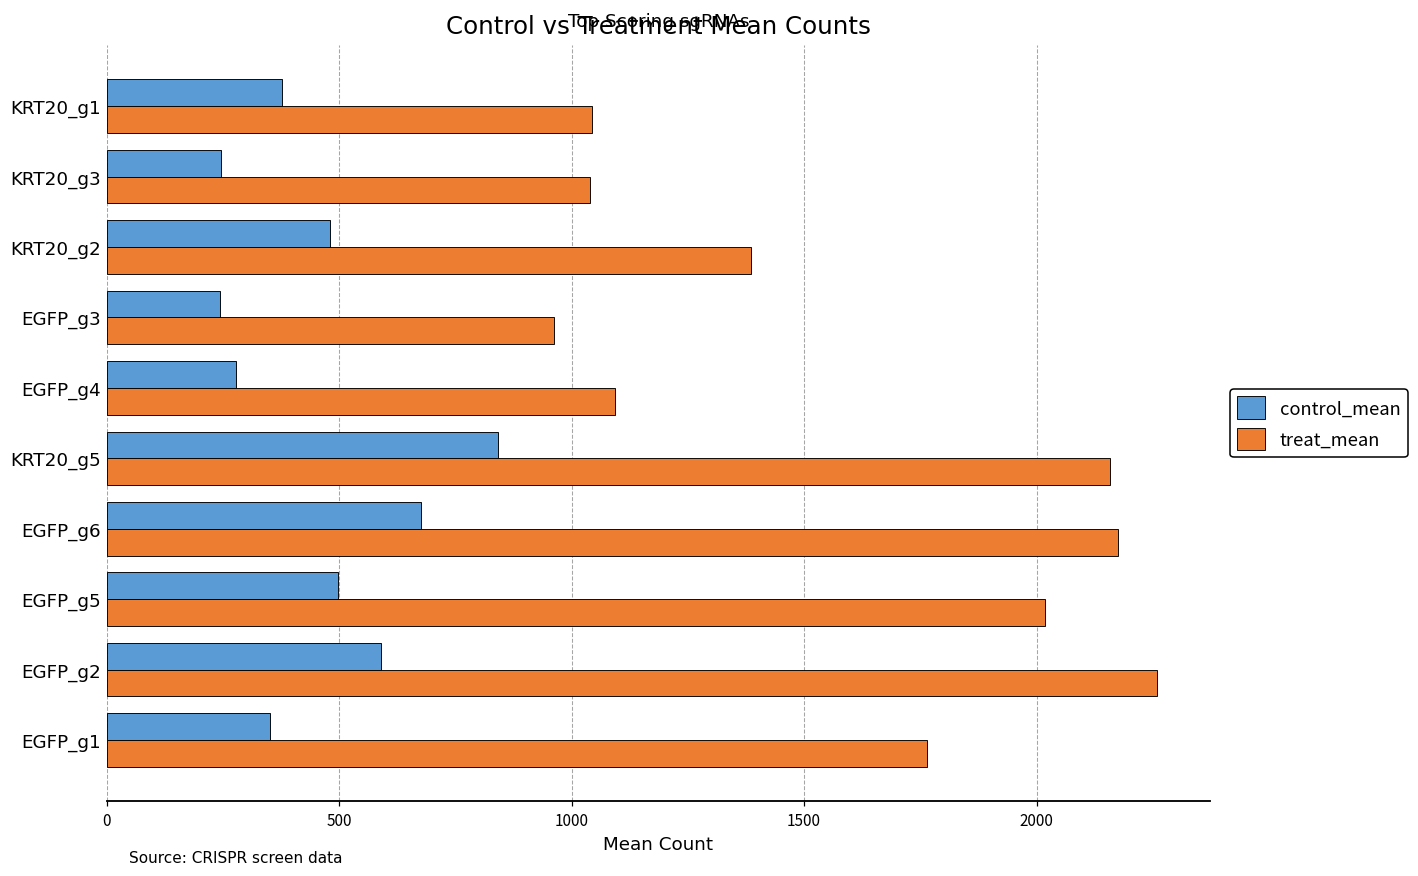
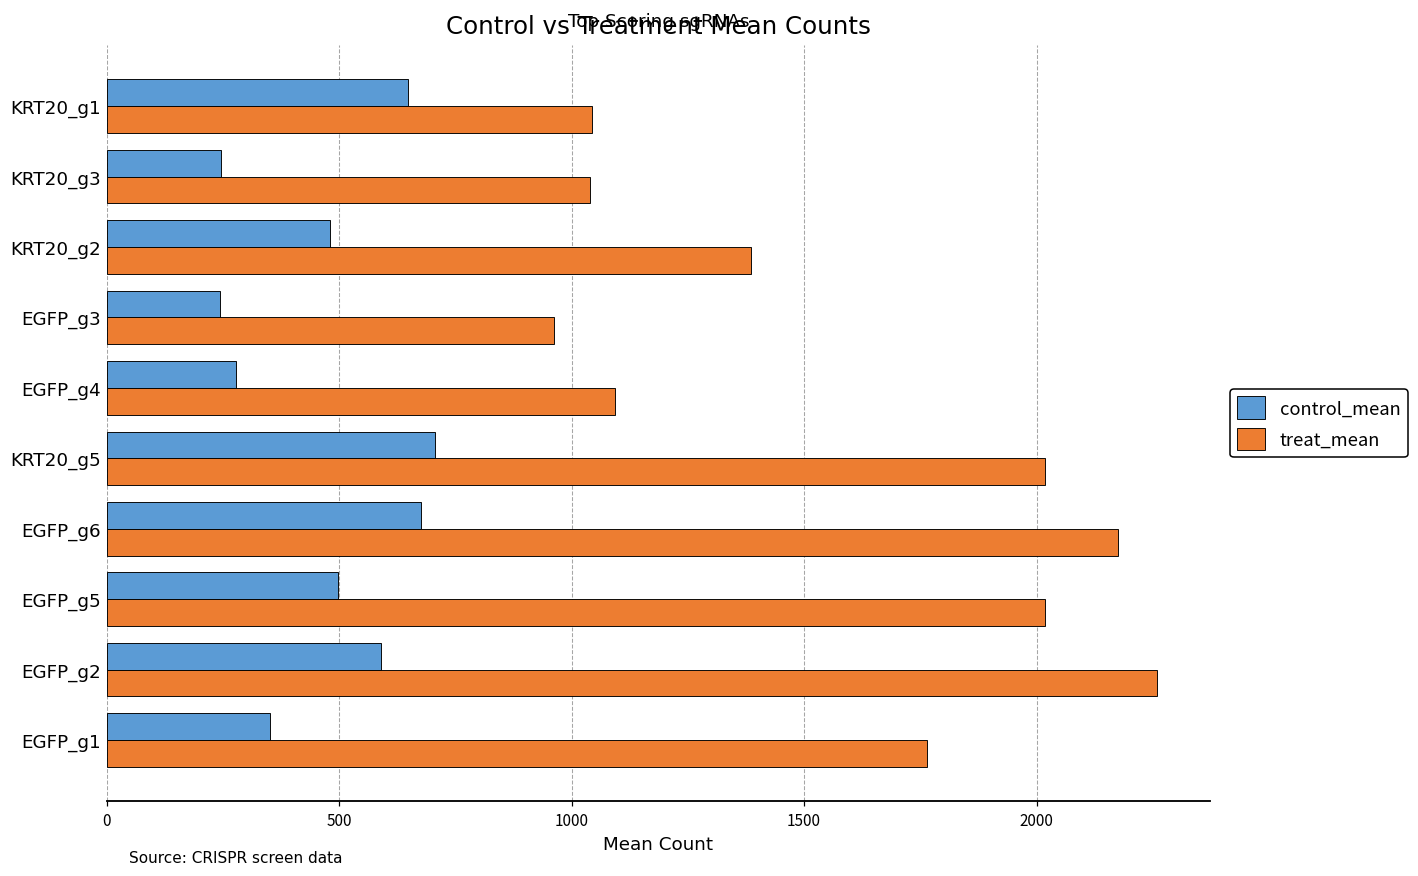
  {
    "control_mean": {
-     "KRT20_g1": 380,
+     "KRT20_g1": 650,
      "KRT20_g3": 240,
      "KRT20_g2": 480,
      "EGFP_g3": 240,
      "EGFP_g4": 280,
-     "KRT20_g5": 840,
+     "KRT20_g5": 710,
      "EGFP_g6": 680,
      "EGFP_g5": 500,
      "EGFP_g2": 590,
      "EGFP_g1": 350
    },
    "treat_mean": {
      "KRT20_g1": 1040,
      "KRT20_g3": 1040,
      "KRT20_g2": 1390,
      "EGFP_g3": 960,
      "EGFP_g4": 1090,
-     "KRT20_g5": 2160,
+     "KRT20_g5": 2020,
      "EGFP_g6": 2180,
      "EGFP_g5": 2020,
      "EGFP_g2": 2260,
      "EGFP_g1": 1760
    }
  }
